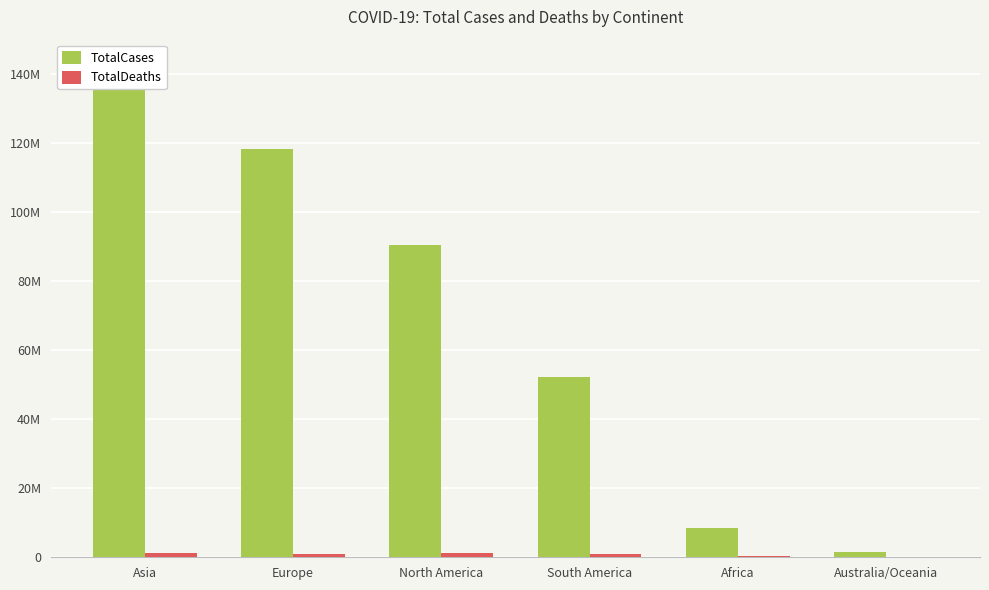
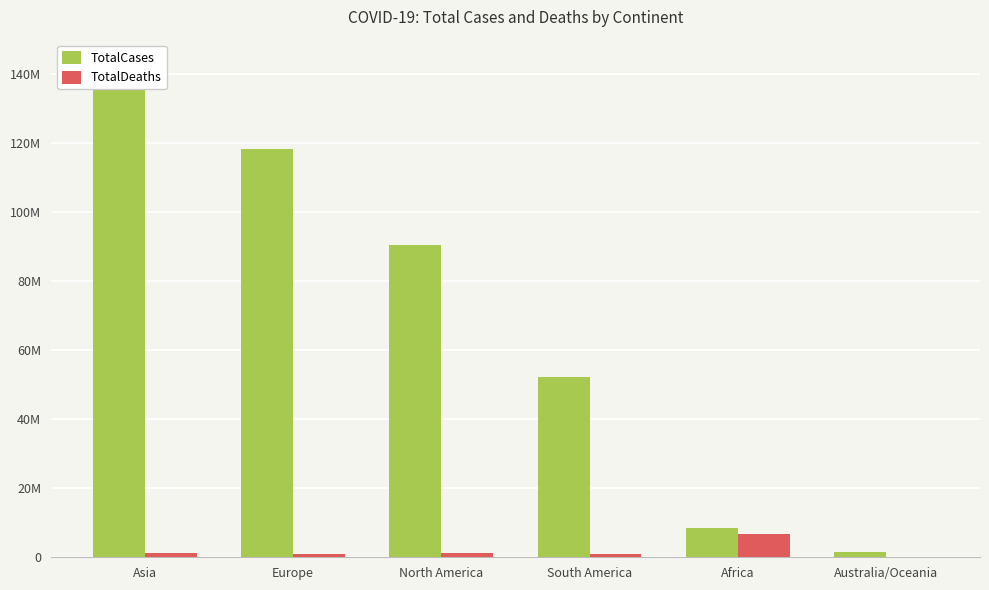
  {
    "TotalCases": {
      "Europe": 118000000,
      "North America": 91000000,
      "South America": 52000000,
      "Africa": 9000000,
      "Australia/Oceania": 2000000
    },
    "TotalDeaths": {
      "Asia": 1000000,
      "Europe": 1000000,
      "North America": 1000000,
      "South America": 1000000,
-     "Africa": 0
+     "Africa": 7000000
    }
  }
